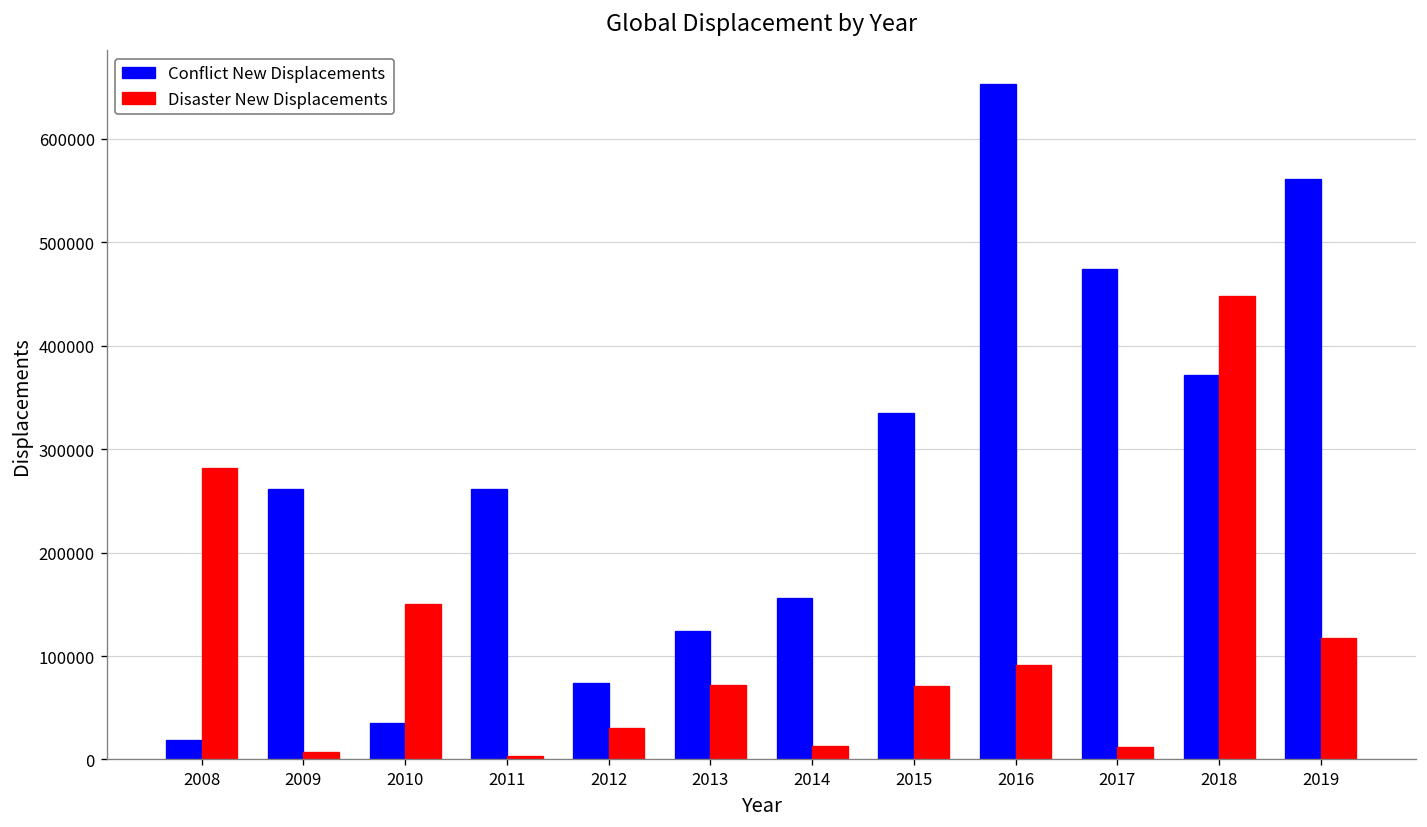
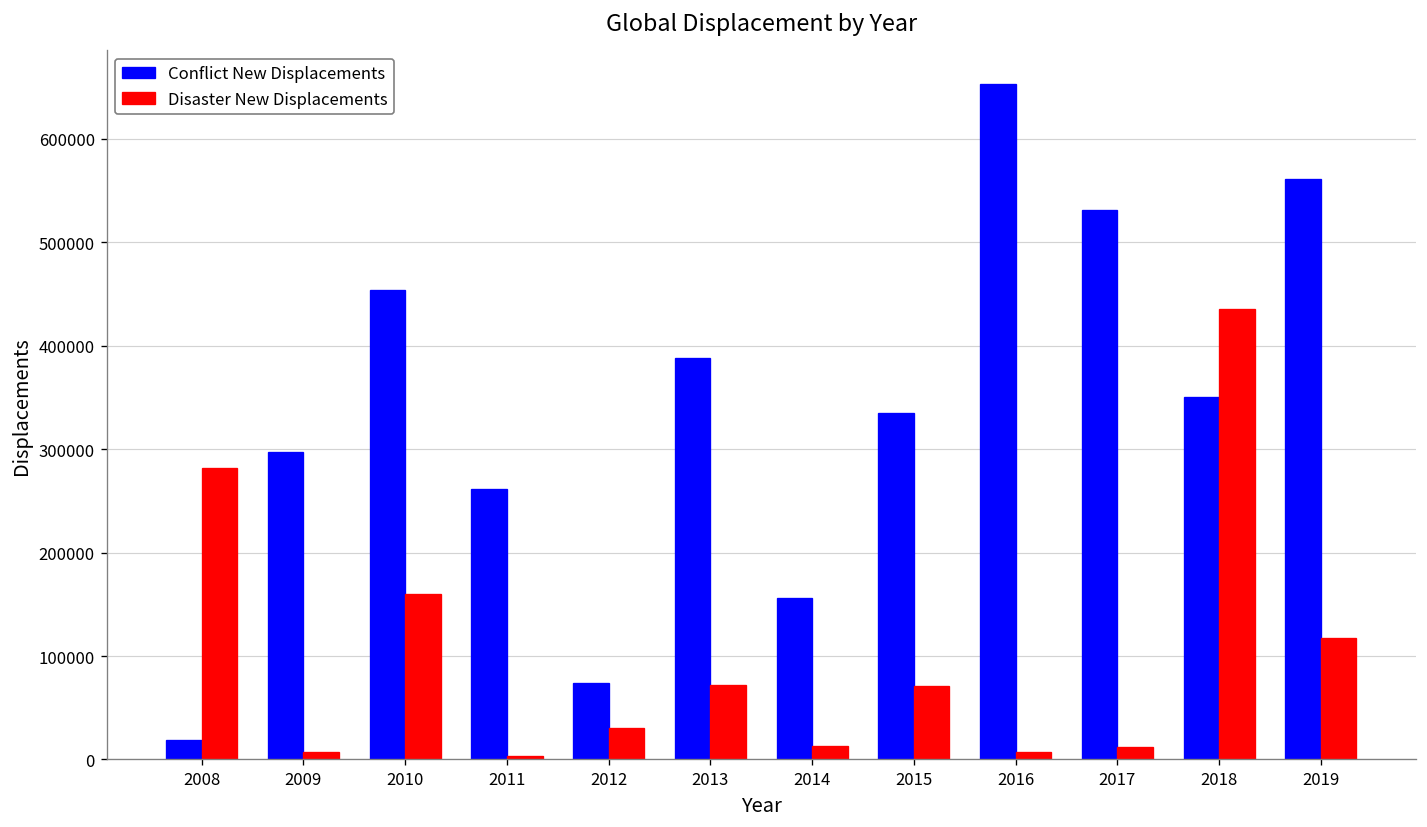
  {
    "Conflict New Displacements": {
      "2008": 20000,
-     "2009": 260000,
-     "2010": 40000,
+     "2009": 300000,
+     "2010": 450000,
      "2011": 260000,
      "2012": 70000,
-     "2013": 120000,
+     "2013": 390000,
      "2014": 160000,
      "2015": 340000,
      "2016": 650000,
-     "2017": 470000,
-     "2018": 370000,
+     "2017": 530000,
+     "2018": 350000,
      "2019": 560000
    },
    "Disaster New Displacements": {
      "2008": 280000,
      "2009": 10000,
-     "2010": 150000,
+     "2010": 160000,
      "2011": 0,
      "2012": 30000,
      "2013": 70000,
      "2014": 10000,
      "2015": 70000,
-     "2016": 90000,
+     "2016": 10000,
      "2017": 10000,
-     "2018": 450000,
+     "2018": 440000,
      "2019": 120000
    }
  }
